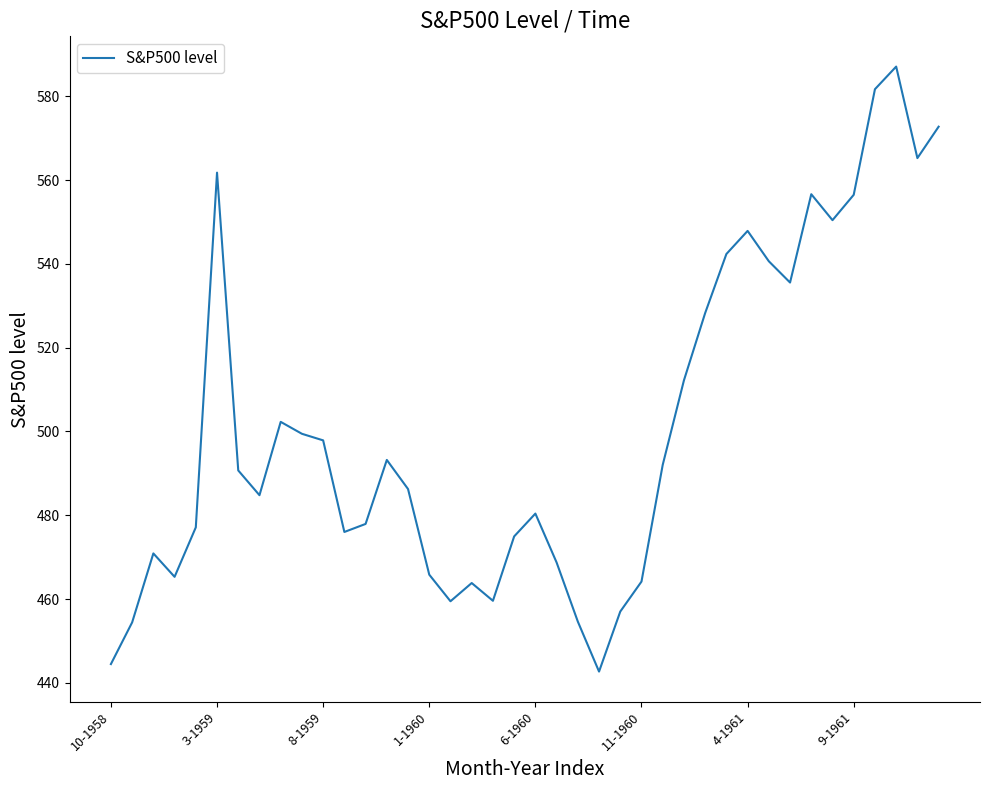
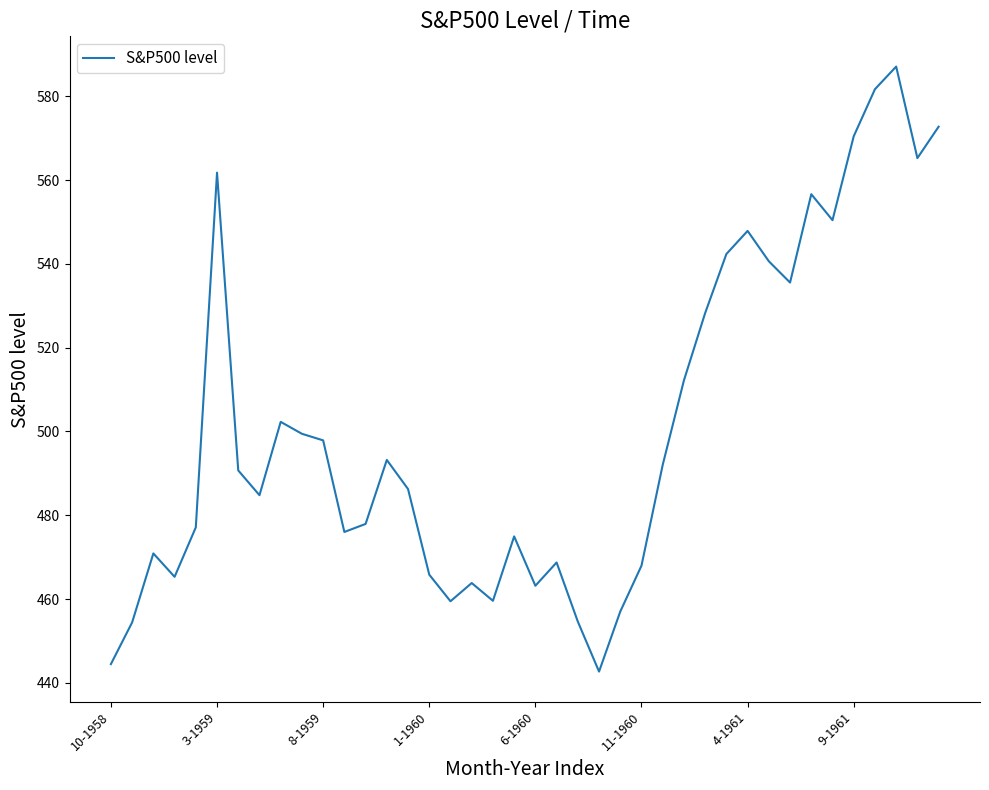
  {
    "10-1958": 444,
    "3-1959": 562,
    "8-1959": 498,
    "1-1960": 466,
-   "6-1960": 480,
-   "11-1960": 464,
+   "6-1960": 463,
+   "11-1960": 468,
    "4-1961": 548,
-   "9-1961": 557
+   "9-1961": 570
  }
